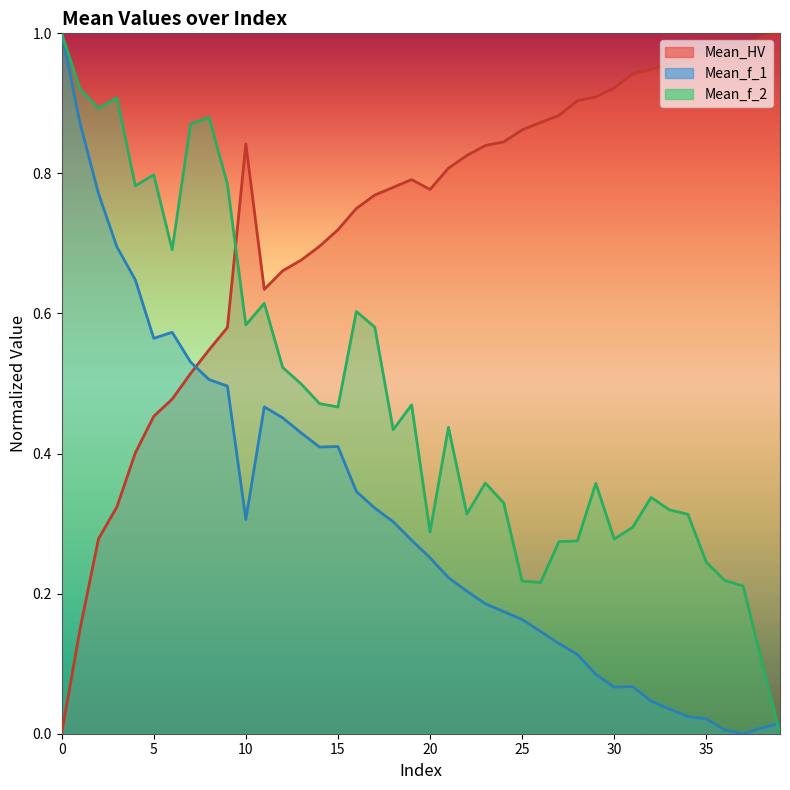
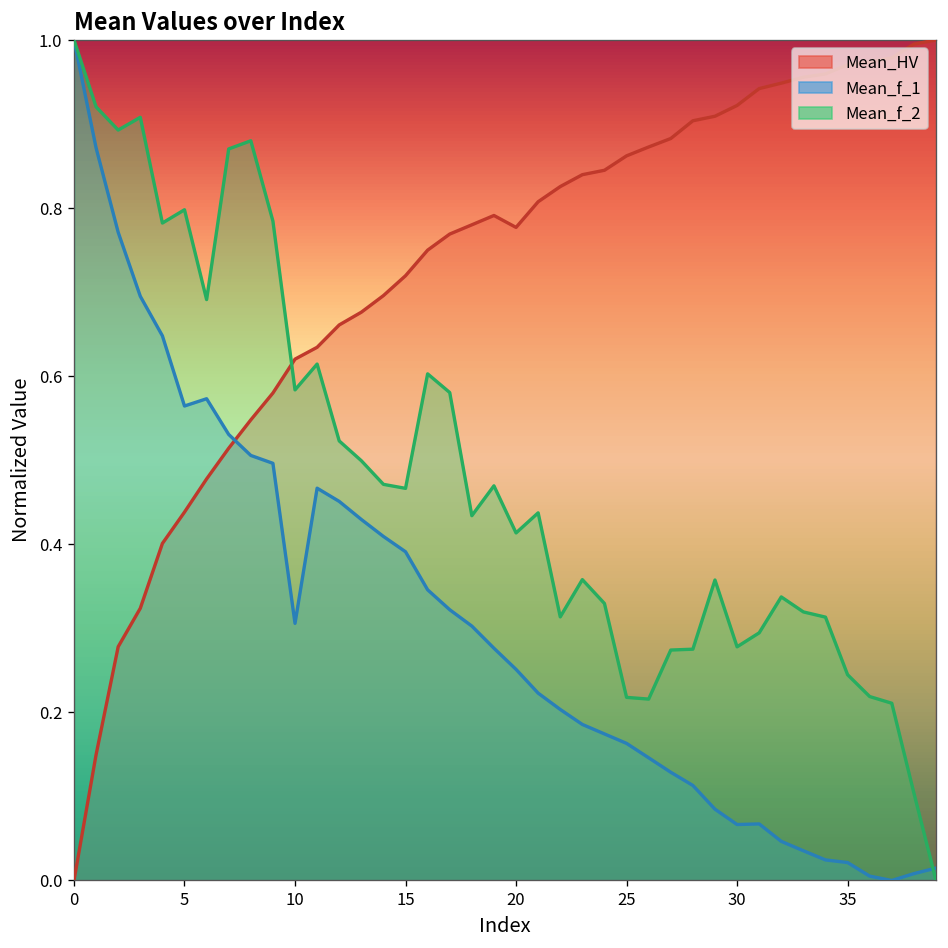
  {
    "Mean_HV": {
      "0": 0.00,
-     "5": 0.45,
-     "10": 0.84,
+     "5": 0.44,
+     "10": 0.62,
      "15": 0.72,
      "20": 0.78,
      "25": 0.86,
      "30": 0.92
    },
    "Mean_f_1": {
      "5": 0.56,
      "10": 0.31,
-     "15": 0.41,
+     "15": 0.39,
      "20": 0.25,
      "25": 0.16,
      "30": 0.07,
      "35": 0.02
    },
    "Mean_f_2": {
      "5": 0.80,
      "10": 0.58,
      "15": 0.47,
-     "20": 0.29,
+     "20": 0.41,
      "25": 0.22,
      "30": 0.28,
      "35": 0.24
    }
  }
